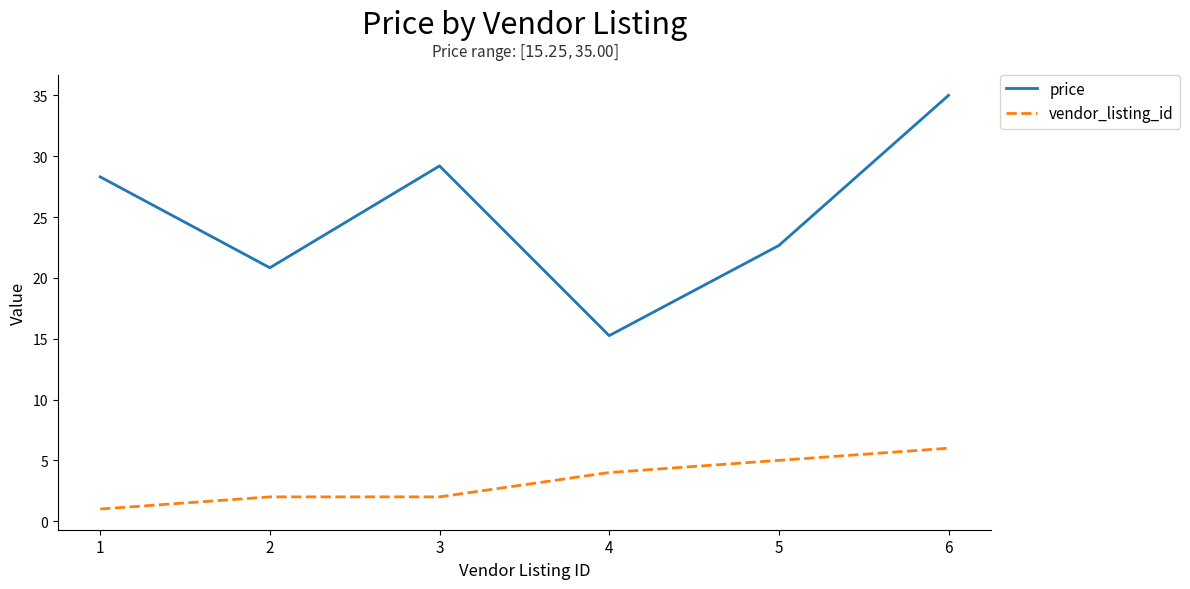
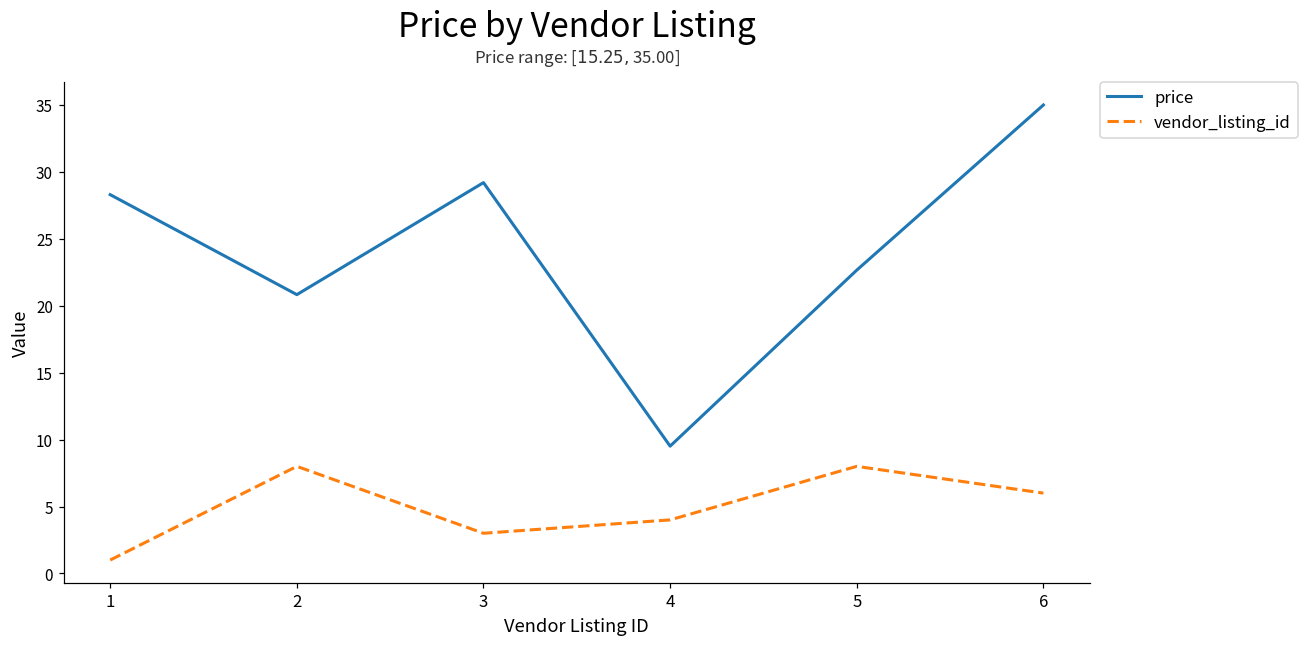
  {
    "price": {
      "1": 28.3,
      "2": 20.8,
      "3": 29.2,
-     "4": 15.3,
+     "4": 9.5,
      "5": 22.7,
      "6": 35.0
    },
    "vendor_listing_id": {
      "1": 1,
-     "2": 2,
-     "3": 2,
+     "2": 8,
+     "3": 3,
      "4": 4,
-     "5": 5,
+     "5": 8,
      "6": 6
    }
  }
